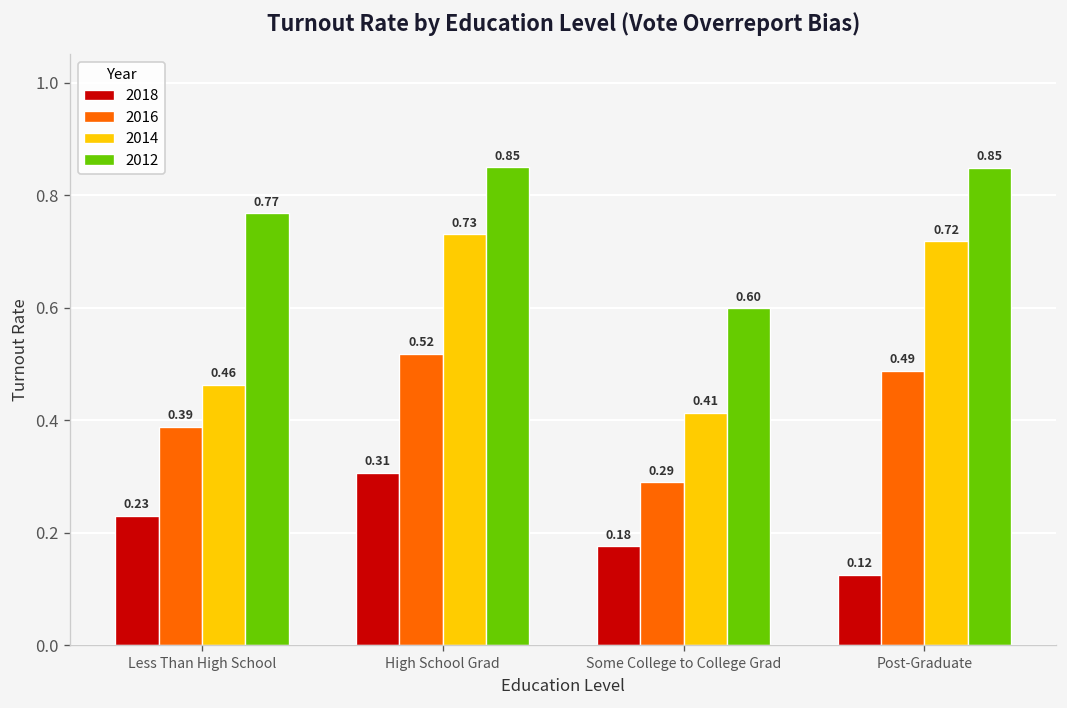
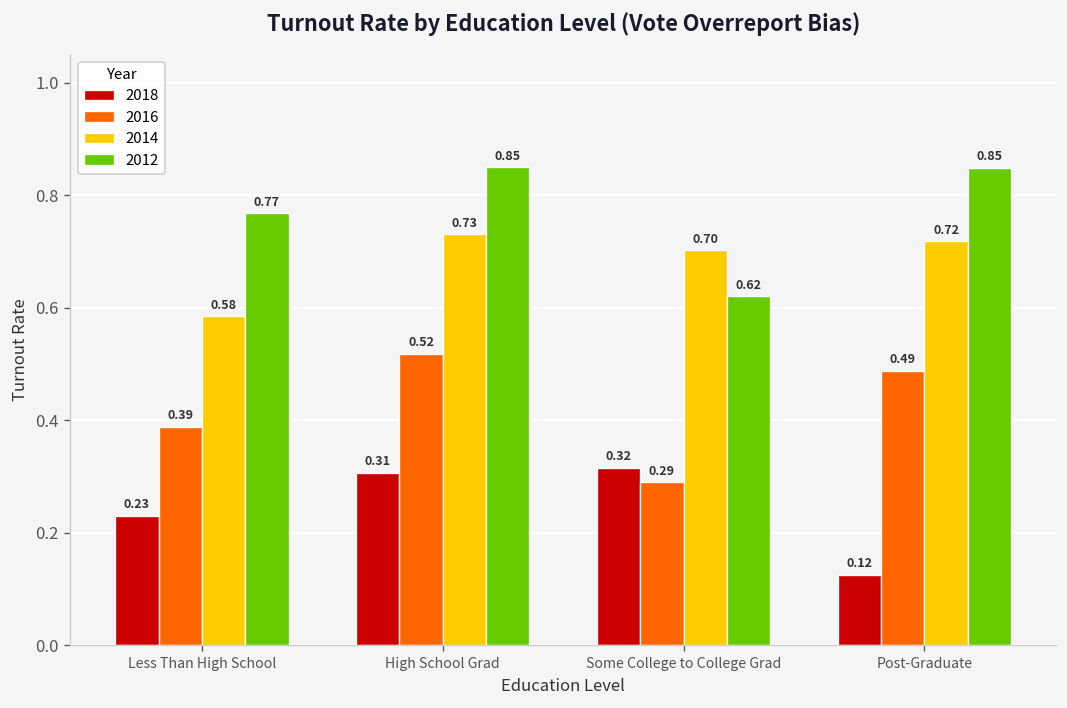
  {
    "2018": {
      "Less Than High School": 0.23,
      "High School Grad": 0.31,
-     "Some College to College Grad": 0.18,
+     "Some College to College Grad": 0.32,
      "Post-Graduate": 0.12
    },
    "2016": {
      "Less Than High School": 0.39,
      "High School Grad": 0.52,
      "Some College to College Grad": 0.29,
      "Post-Graduate": 0.49
    },
    "2014": {
-     "Less Than High School": 0.46,
+     "Less Than High School": 0.58,
      "High School Grad": 0.73,
-     "Some College to College Grad": 0.41,
+     "Some College to College Grad": 0.70,
      "Post-Graduate": 0.72
    },
    "2012": {
      "Less Than High School": 0.77,
      "High School Grad": 0.85,
-     "Some College to College Grad": 0.60,
+     "Some College to College Grad": 0.62,
      "Post-Graduate": 0.85
    }
  }
